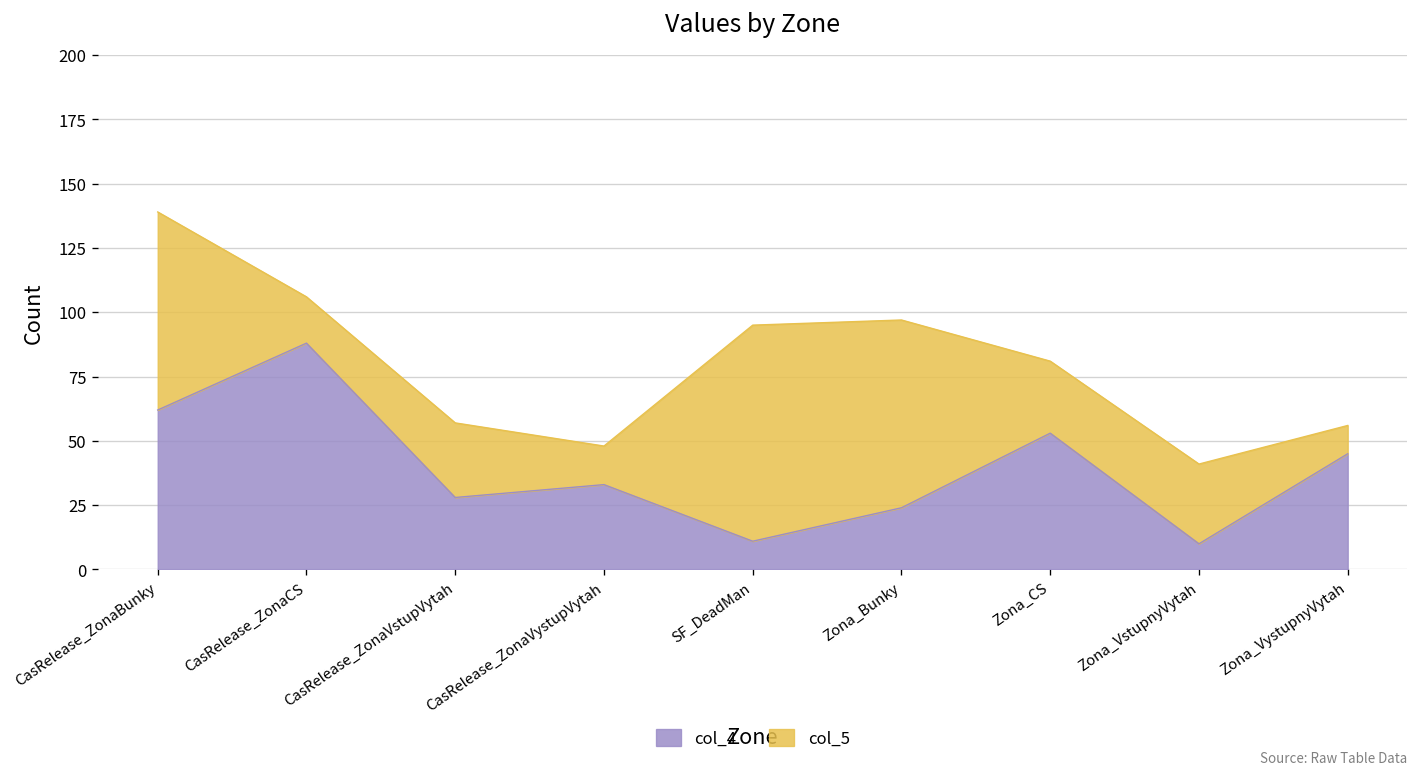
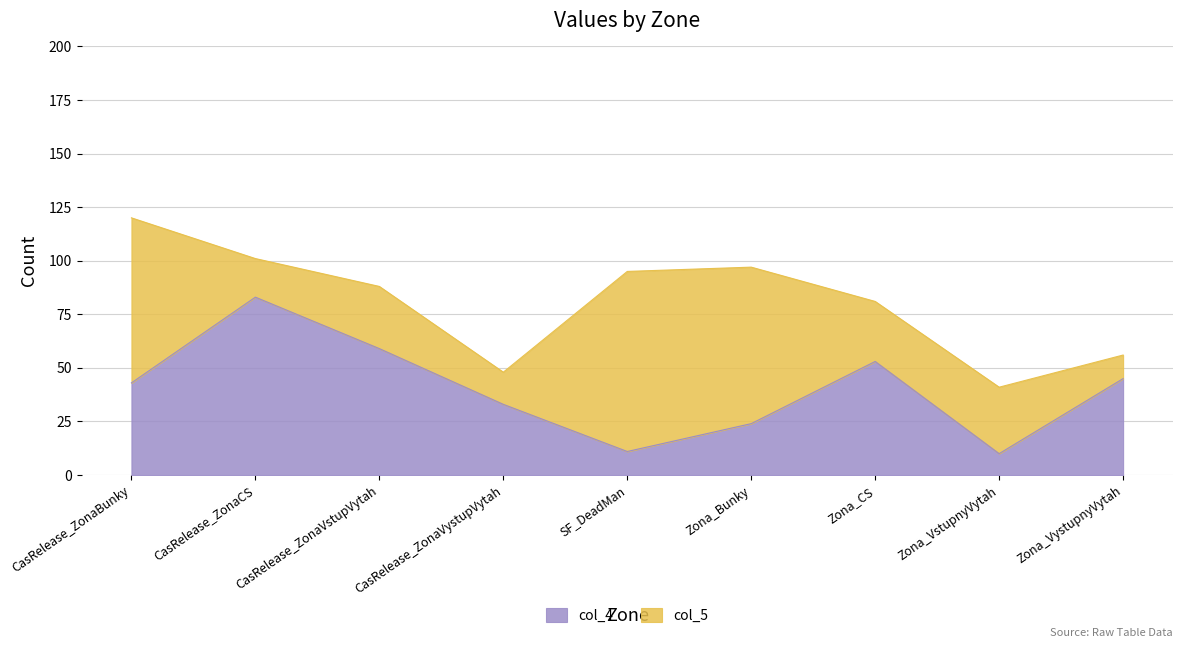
  {
    "col_4": {
-     "CasRelease_ZonaBunky": 62,
-     "CasRelease_ZonaCS": 88,
-     "CasRelease_ZonaVstupVytah": 28,
+     "CasRelease_ZonaBunky": 43,
+     "CasRelease_ZonaCS": 83,
+     "CasRelease_ZonaVstupVytah": 59,
      "CasRelease_ZonaVystupVytah": 33,
      "SF_DeadMan": 11,
      "Zona_Bunky": 24,
      "Zona_CS": 53,
      "Zona_VstupnyVytah": 10,
      "Zona_VystupnyVytah": 45
    },
    "col_5": {
      "CasRelease_ZonaBunky": 77,
      "CasRelease_ZonaCS": 18,
      "CasRelease_ZonaVstupVytah": 29,
      "CasRelease_ZonaVystupVytah": 15,
      "SF_DeadMan": 84,
      "Zona_Bunky": 73,
      "Zona_CS": 28,
      "Zona_VstupnyVytah": 31,
      "Zona_VystupnyVytah": 11
    }
  }
